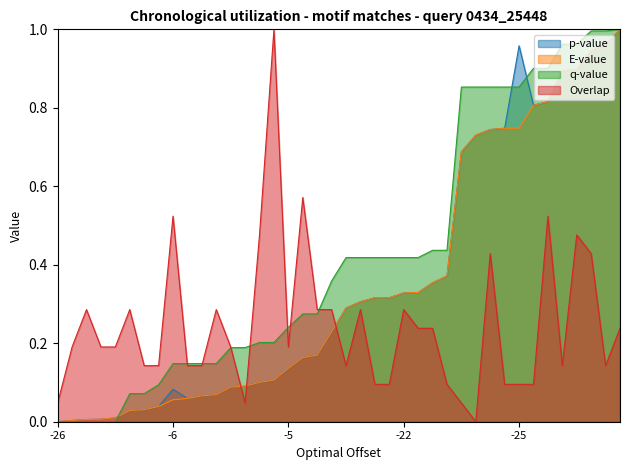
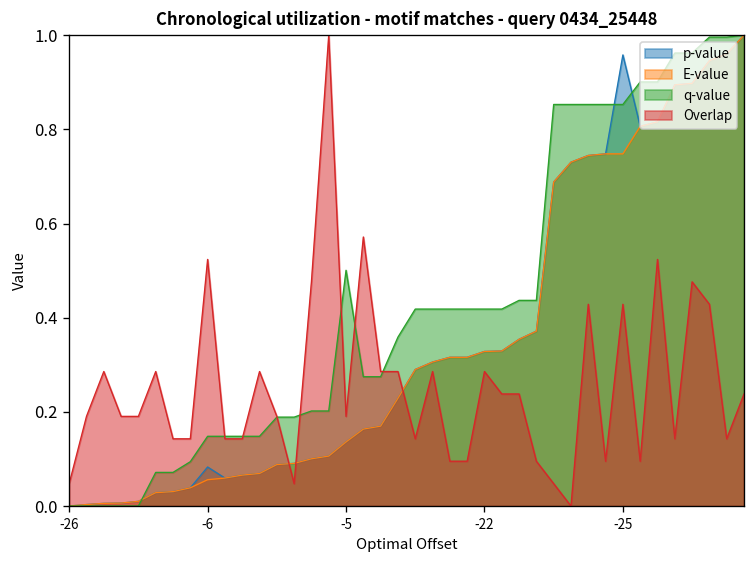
  {
    "p-value": {
      "-6": 0.08,
      "-25": 0.96
    },
    "E-value": {
      "-6": 0.06,
      "-25": 0.75
    },
    "q-value": {
      "-6": 0.15,
-     "-5": 0.24,
+     "-5": 0.50,
      "-22": 0.42,
      "-25": 0.85
    },
    "Overlap": {
      "-26": 0.05,
      "-6": 0.52,
      "-5": 0.19,
      "-22": 0.29,
-     "-25": 0.10
+     "-25": 0.43
    }
  }
